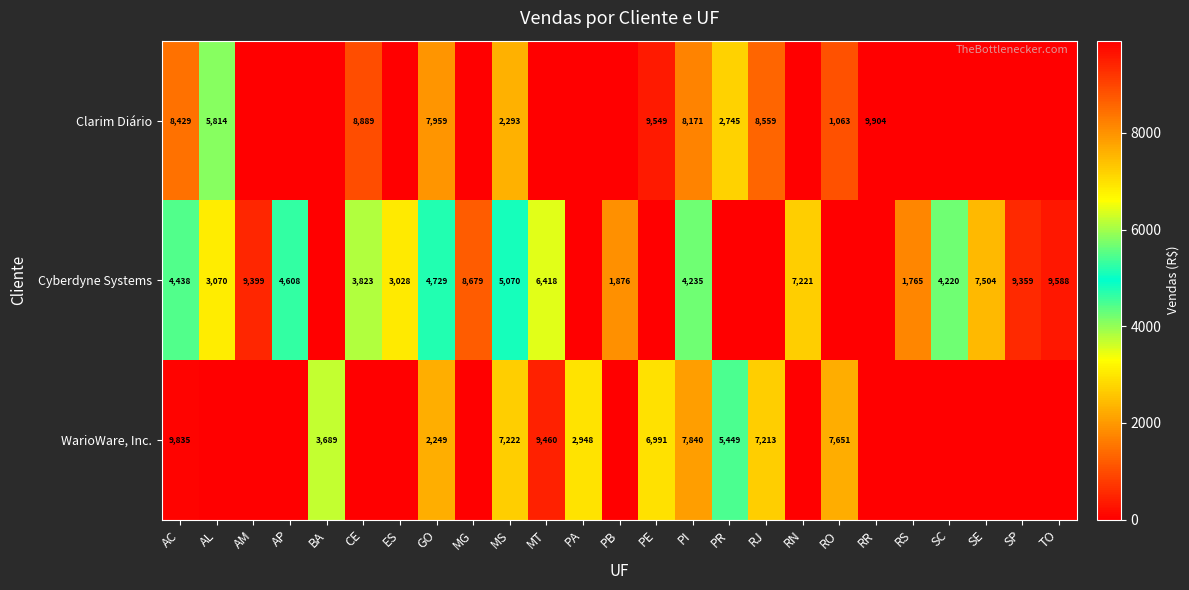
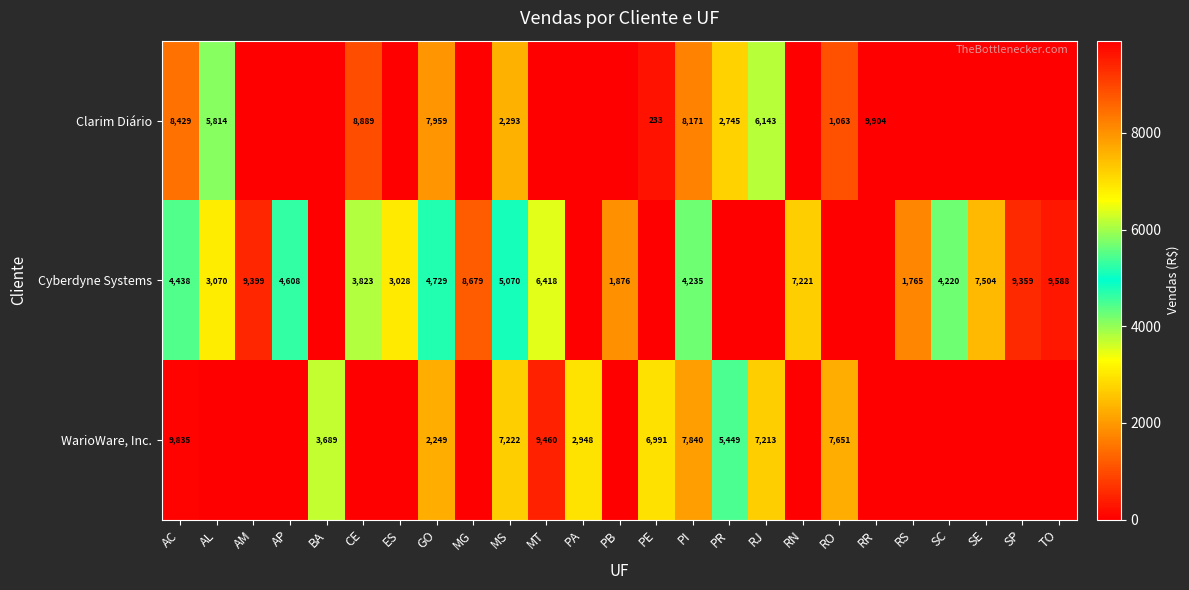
  {
    "Clarim Diário": {
      "AC": "8,429",
      "AL": "5,814",
      "CE": "8,889",
      "GO": "7,959",
      "MS": "2,293",
-     "PE": "9,549",
+     "PE": "233",
      "PI": "8,171",
      "PR": "2,745",
-     "RJ": "8,559",
+     "RJ": "6,143",
      "RO": "1,063",
      "RR": "9,904"
    },
    "Cyberdyne Systems": {
      "AC": "4,438",
      "AL": "3,070",
      "AM": "9,399",
      "AP": "4,608",
      "CE": "3,823",
      "ES": "3,028",
      "GO": "4,729",
      "MG": "8,679",
      "MS": "5,070",
      "MT": "6,418",
      "PB": "1,876",
      "PI": "4,235",
      "RN": "7,221",
      "RS": "1,765",
      "SC": "4,220",
      "SE": "7,504",
      "SP": "9,359",
      "TO": "9,588"
    },
    "WarioWare, Inc.": {
      "AC": "9,835",
      "BA": "3,689",
      "GO": "2,249",
      "MS": "7,222",
      "MT": "9,460",
      "PA": "2,948",
      "PE": "6,991",
      "PI": "7,840",
      "PR": "5,449",
      "RJ": "7,213",
      "RO": "7,651"
    }
  }
